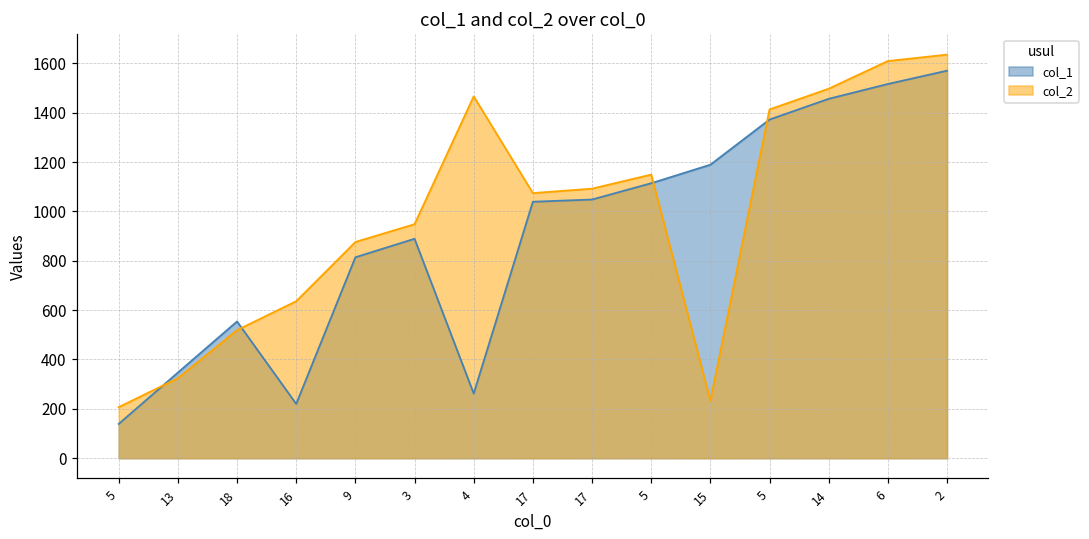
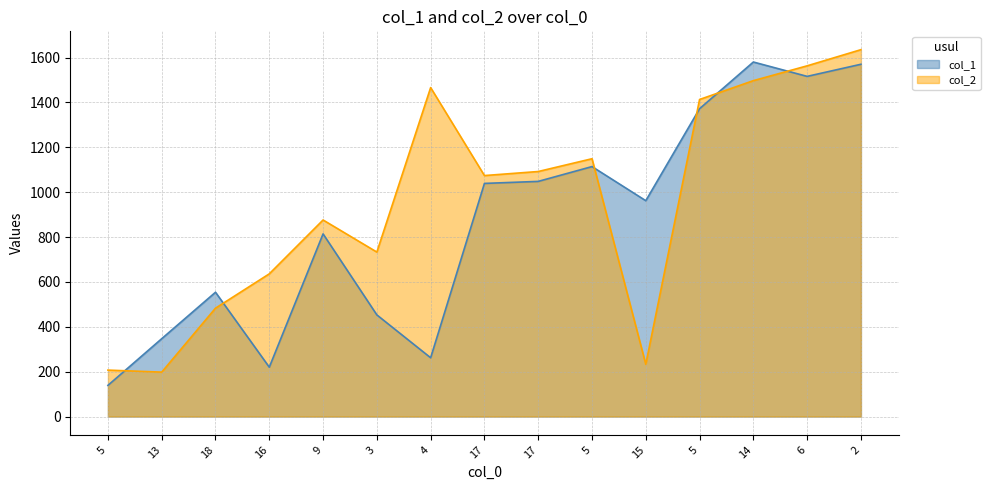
  {
    "col_1": {
      "13": 350,
      "18": 550,
      "16": 220,
      "9": 810,
-     "3": 890,
+     "3": 450,
      "4": 260,
-     "15": 1190,
-     "14": 1460,
+     "15": 960,
+     "14": 1580,
      "6": 1520,
      "2": 1570
    },
    "col_2": {
-     "13": 320,
-     "18": 520,
+     "13": 200,
+     "18": 480,
      "16": 640,
      "9": 880,
-     "3": 950,
+     "3": 730,
      "4": 1470,
      "15": 230,
      "14": 1500,
-     "6": 1610,
+     "6": 1560,
      "2": 1640
    }
  }
